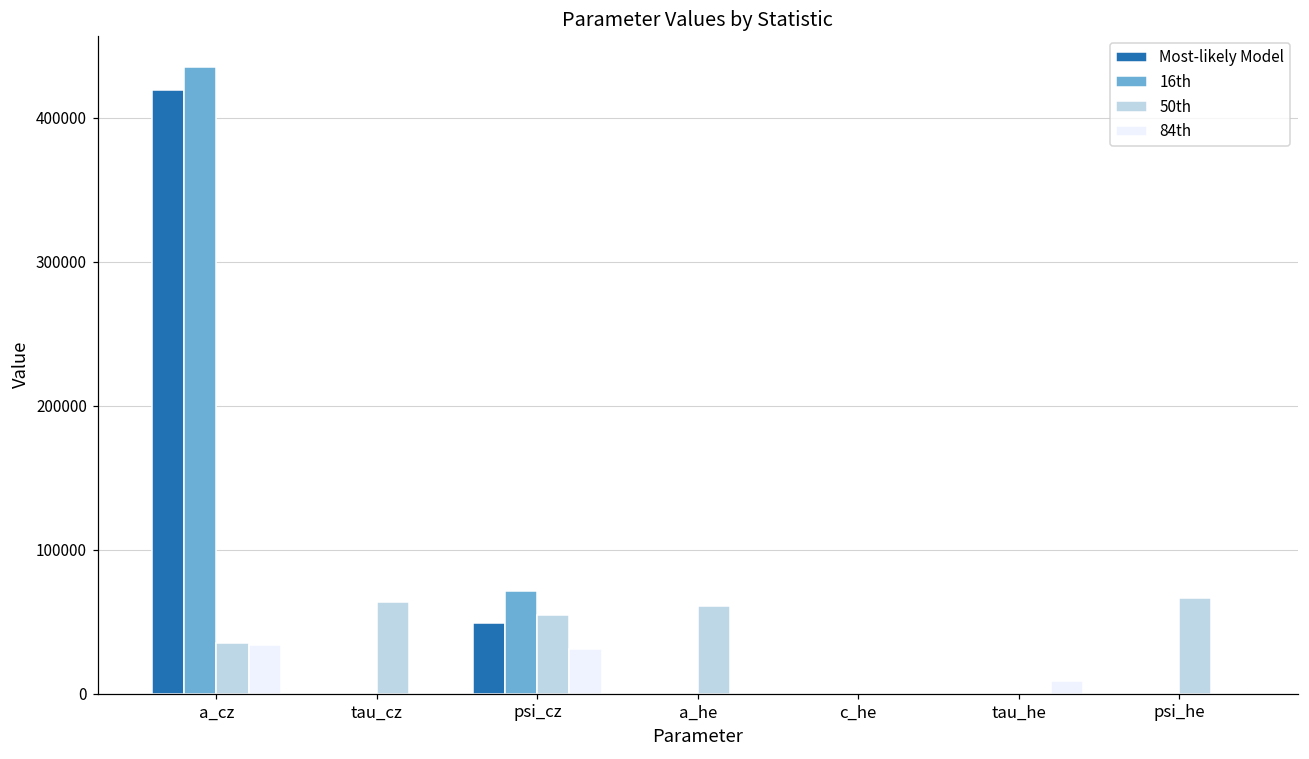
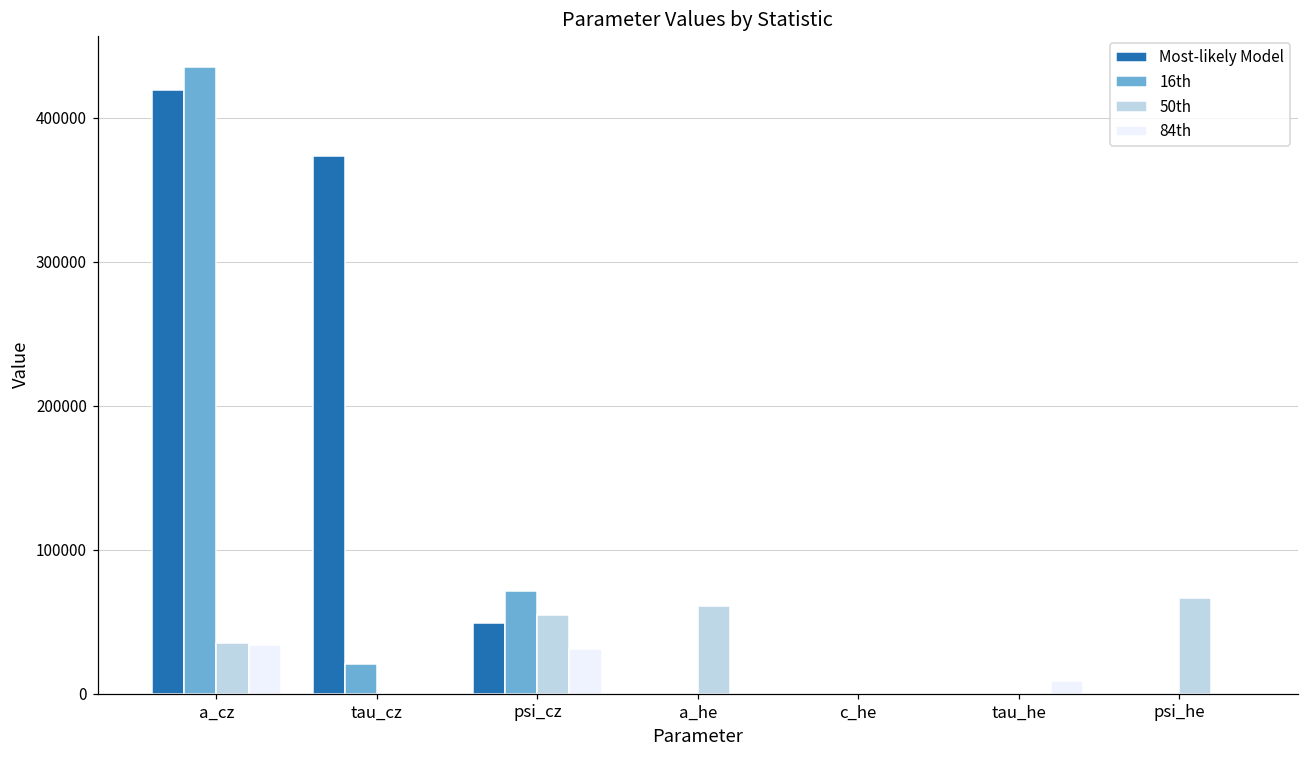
  {
    "Most-likely Model": {
      "a_cz": 420000,
-     "tau_cz": 0,
+     "tau_cz": 374000,
      "psi_cz": 49000
    },
    "16th": {
      "a_cz": 435000,
-     "tau_cz": 0,
+     "tau_cz": 21000,
      "psi_cz": 72000
    },
    "50th": {
      "a_cz": 35000,
-     "tau_cz": 64000,
+     "tau_cz": 0,
      "psi_cz": 55000,
      "a_he": 61000,
      "psi_he": 66000
    },
    "84th": {
      "a_cz": 34000,
      "psi_cz": 31000,
      "tau_he": 9000
    }
  }
